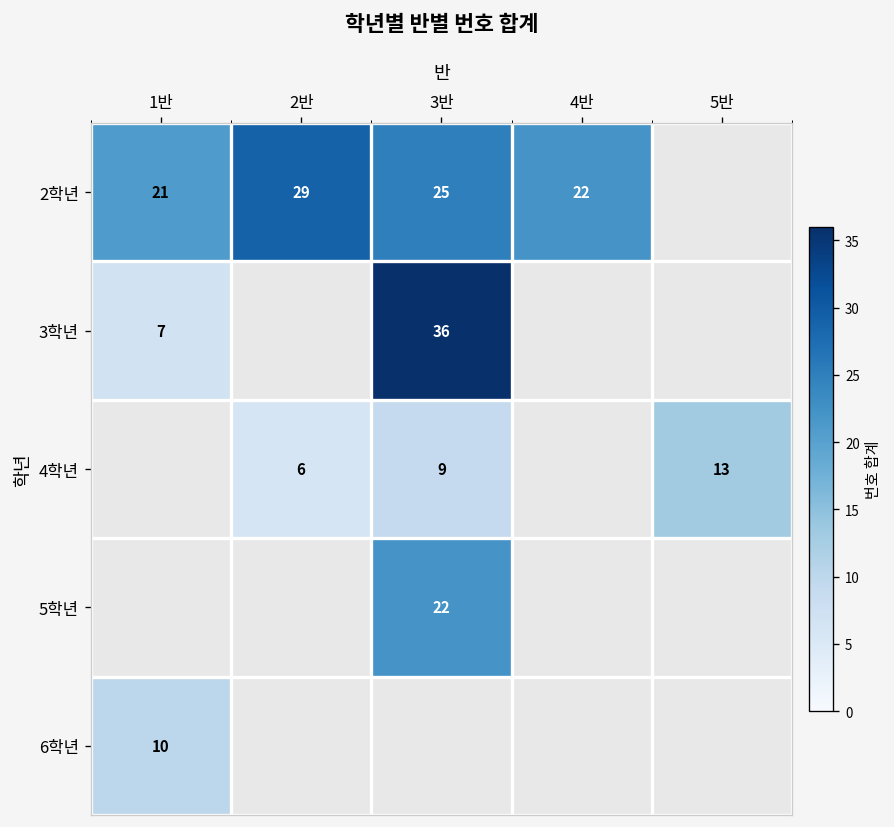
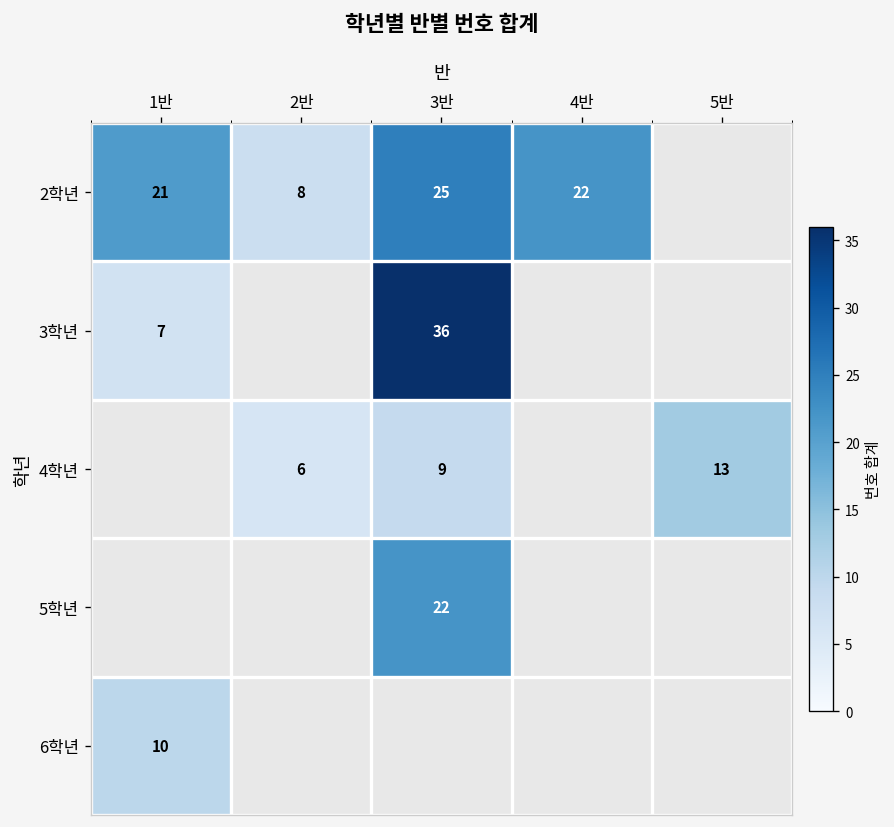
  {
    "2학년": {
      "1반": 21,
-     "2반": 29,
+     "2반": 8,
      "3반": 25,
      "4반": 22
    },
    "3학년": {
      "1반": 7,
      "3반": 36
    },
    "4학년": {
      "2반": 6,
      "3반": 9,
      "5반": 13
    },
    "5학년": {
      "3반": 22
    },
    "6학년": {
      "1반": 10
    }
  }
